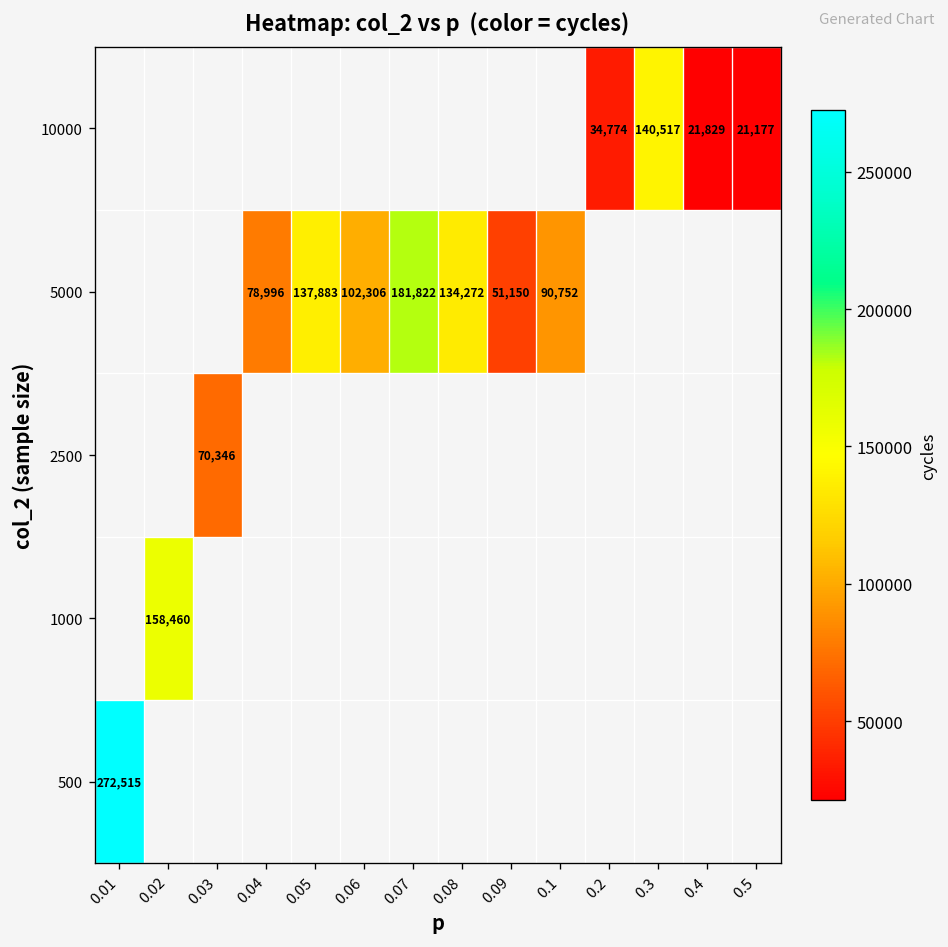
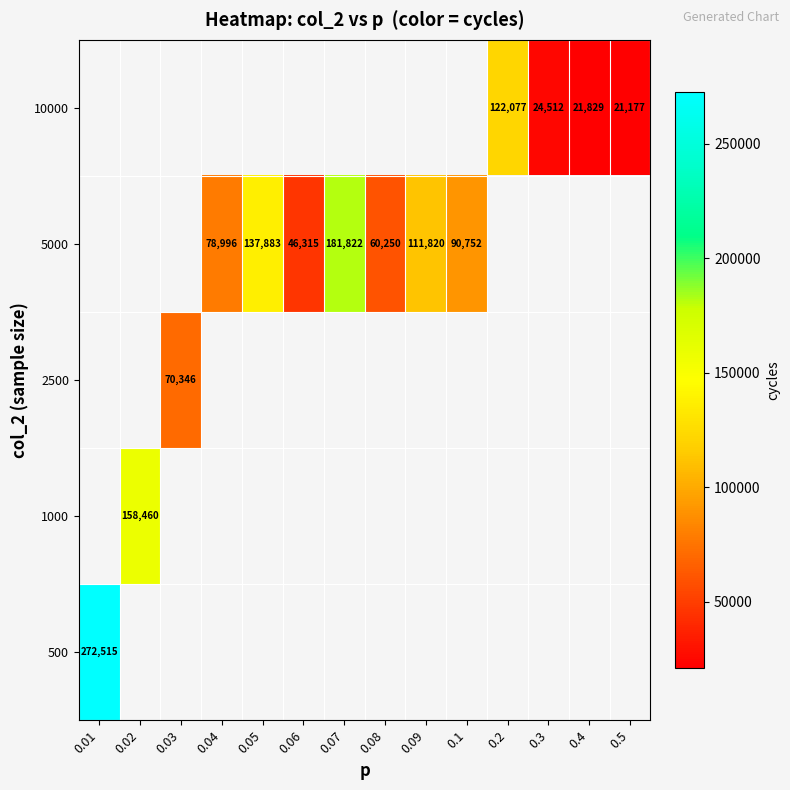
  {
    "10000": {
-     "0.2": "34,774",
-     "0.3": "140,517",
+     "0.2": "122,077",
+     "0.3": "24,512",
      "0.4": "21,829",
      "0.5": "21,177"
    },
    "5000": {
      "0.04": "78,996",
      "0.05": "137,883",
-     "0.06": "102,306",
+     "0.06": "46,315",
      "0.07": "181,822",
-     "0.08": "134,272",
-     "0.09": "51,150",
+     "0.08": "60,250",
+     "0.09": "111,820",
      "0.1": "90,752"
    },
    "2500": {
      "0.03": "70,346"
    },
    "1000": {
      "0.02": "158,460"
    },
    "500": {
      "0.01": "272,515"
    }
  }
